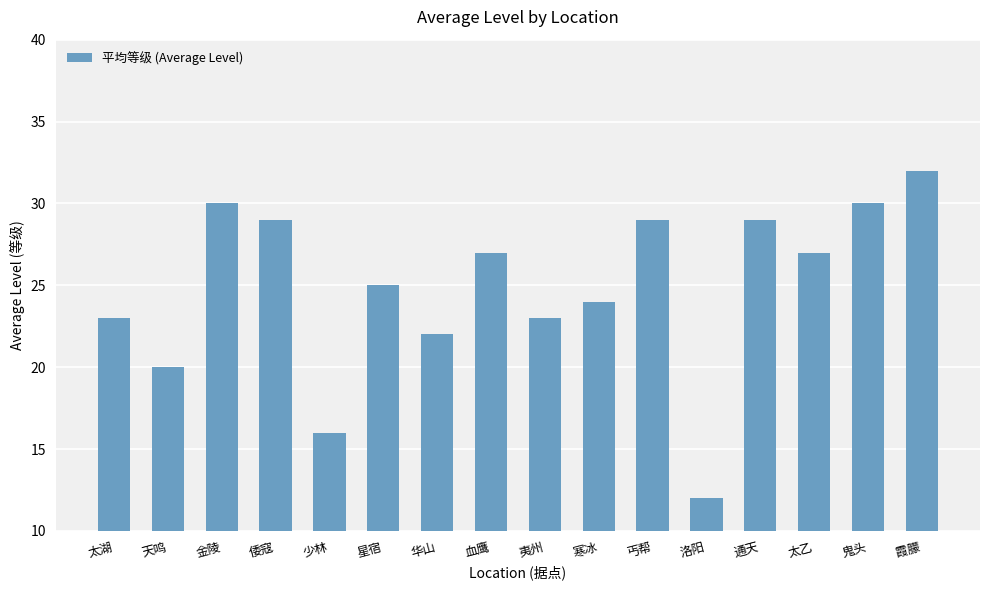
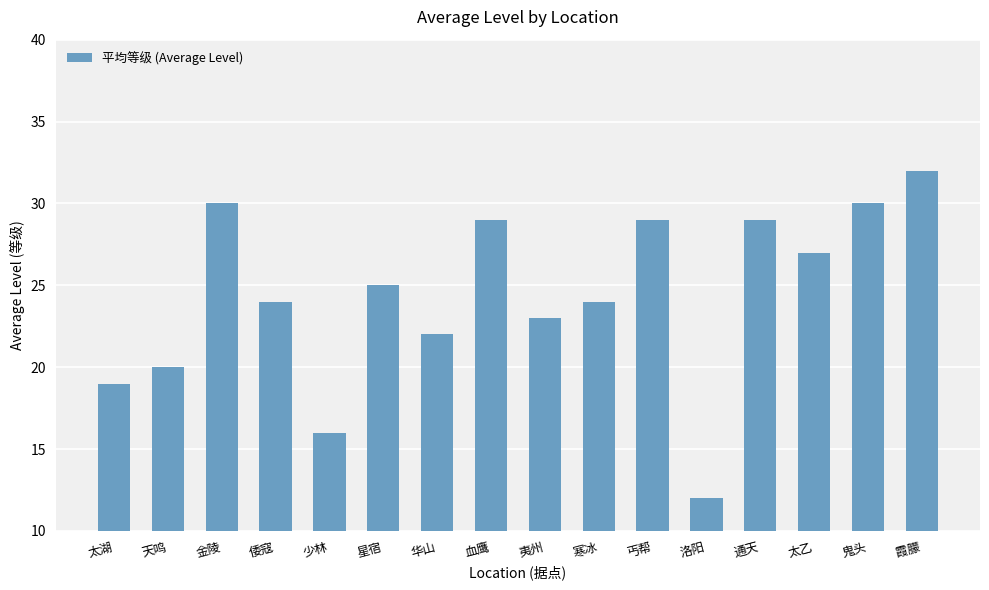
  {
-   "太湖": 23,
+   "太湖": 19,
    "天鸣": 20,
    "金陵": 30,
-   "倭寇": 29,
+   "倭寇": 24,
    "少林": 16,
    "星宿": 25,
    "华山": 22,
-   "血鹰": 27,
+   "血鹰": 29,
    "夷州": 23,
    "寒冰": 24,
    "丐帮": 29,
    "洛阳": 12,
    "通天": 29,
    "太乙": 27,
    "鬼头": 30,
    "霞朦": 32
  }
